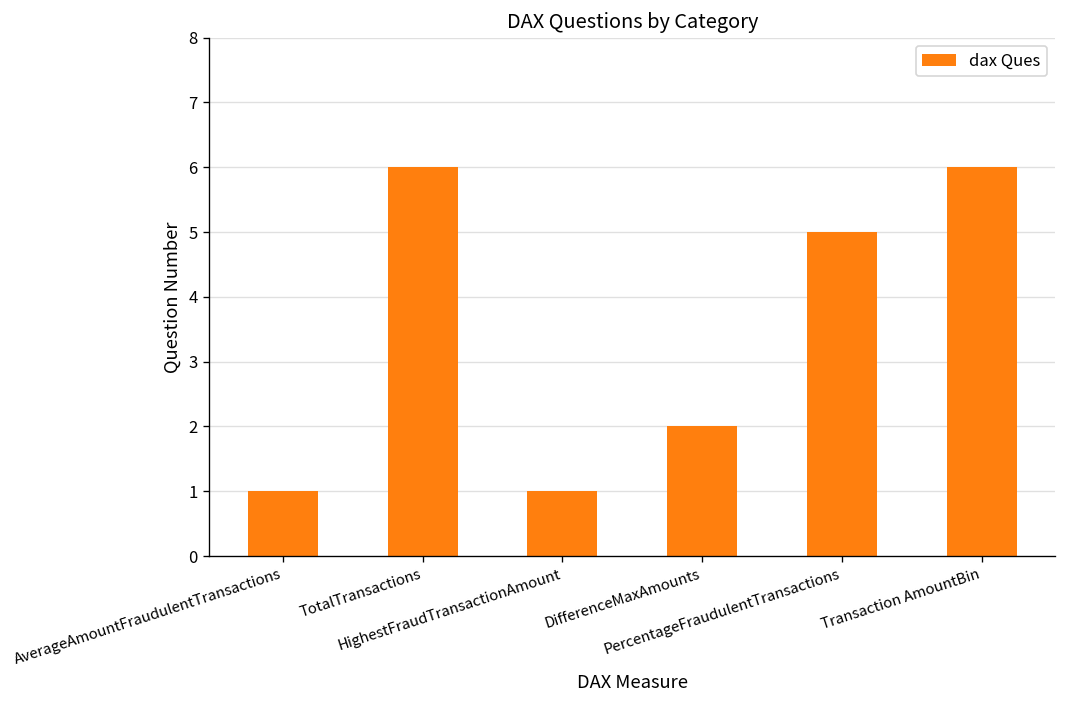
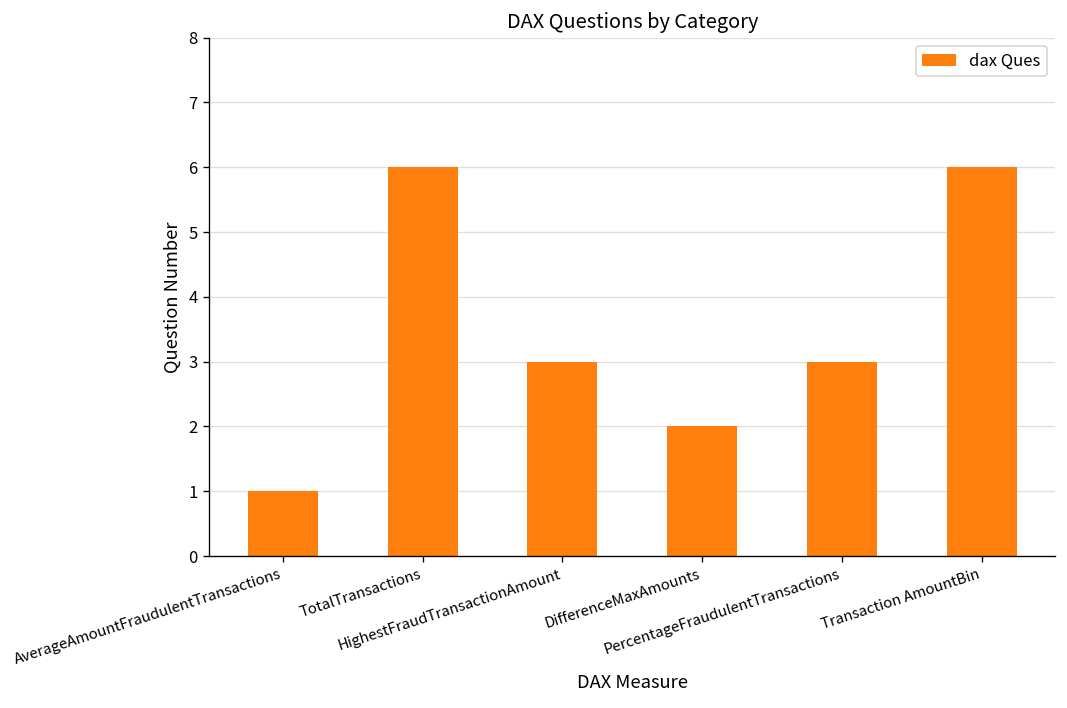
  {
    "AverageAmountFraudulentTransactions": 1,
    "TotalTransactions": 6,
-   "HighestFraudTransactionAmount": 1,
+   "HighestFraudTransactionAmount": 3,
    "DifferenceMaxAmounts": 2,
-   "PercentageFraudulentTransactions": 5,
+   "PercentageFraudulentTransactions": 3,
    "Transaction AmountBin": 6
  }
